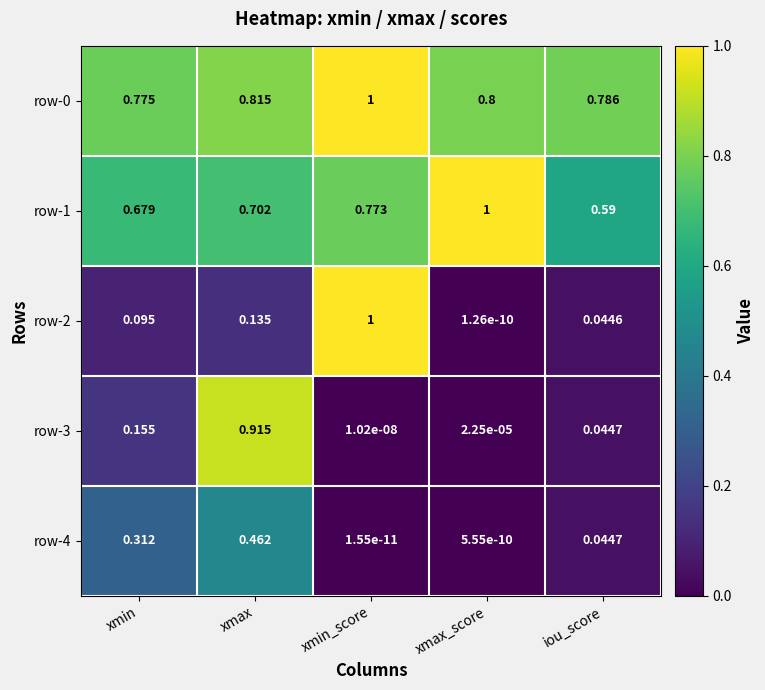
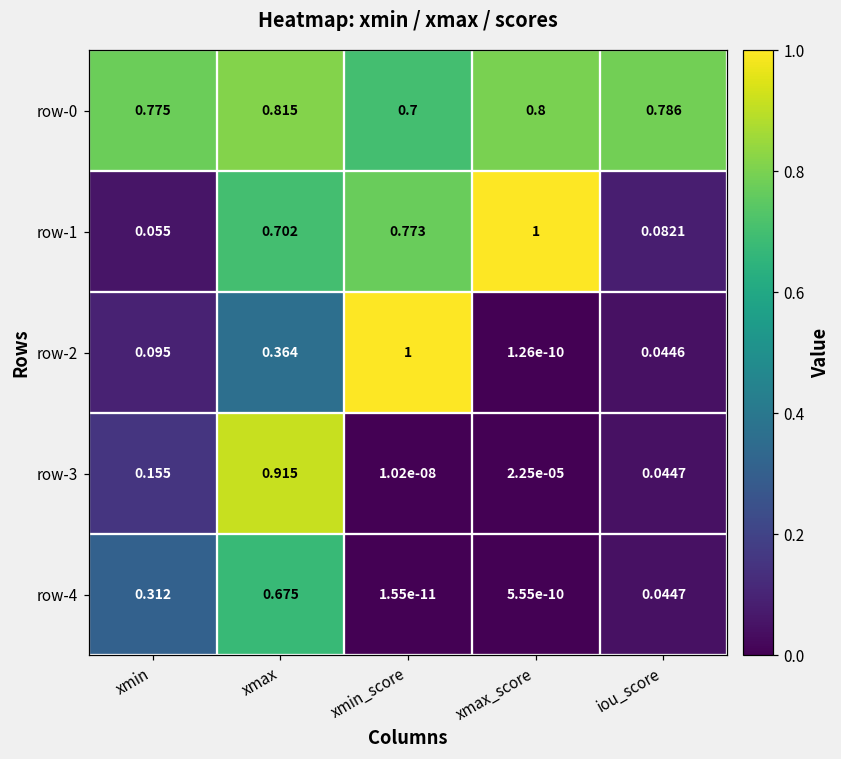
  {
    "row-0": {
      "xmin": "0.775",
      "xmax": "0.815",
-     "xmin_score": "1",
+     "xmin_score": "0.7",
      "xmax_score": "0.8",
      "iou_score": "0.786"
    },
    "row-1": {
-     "xmin": "0.679",
+     "xmin": "0.055",
      "xmax": "0.702",
      "xmin_score": "0.773",
      "xmax_score": "1",
-     "iou_score": "0.59"
+     "iou_score": "0.0821"
    },
    "row-2": {
      "xmin": "0.095",
-     "xmax": "0.135",
+     "xmax": "0.364",
      "xmin_score": "1",
      "xmax_score": "1.26e-10",
      "iou_score": "0.0446"
    },
    "row-3": {
      "xmin": "0.155",
      "xmax": "0.915",
      "xmin_score": "1.02e-08",
      "xmax_score": "2.25e-05",
      "iou_score": "0.0447"
    },
    "row-4": {
      "xmin": "0.312",
-     "xmax": "0.462",
+     "xmax": "0.675",
      "xmin_score": "1.55e-11",
      "xmax_score": "5.55e-10",
      "iou_score": "0.0447"
    }
  }
